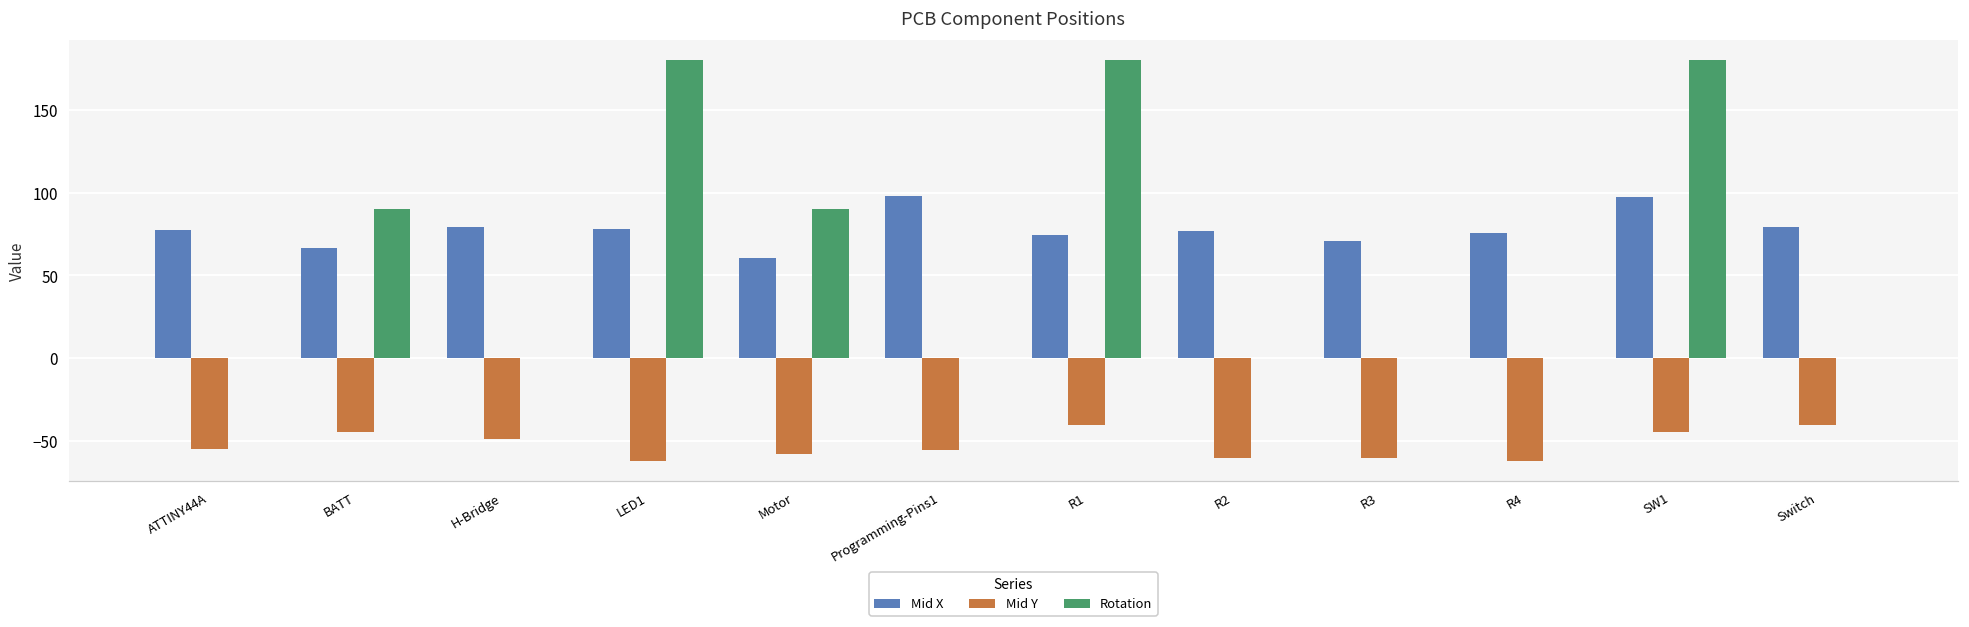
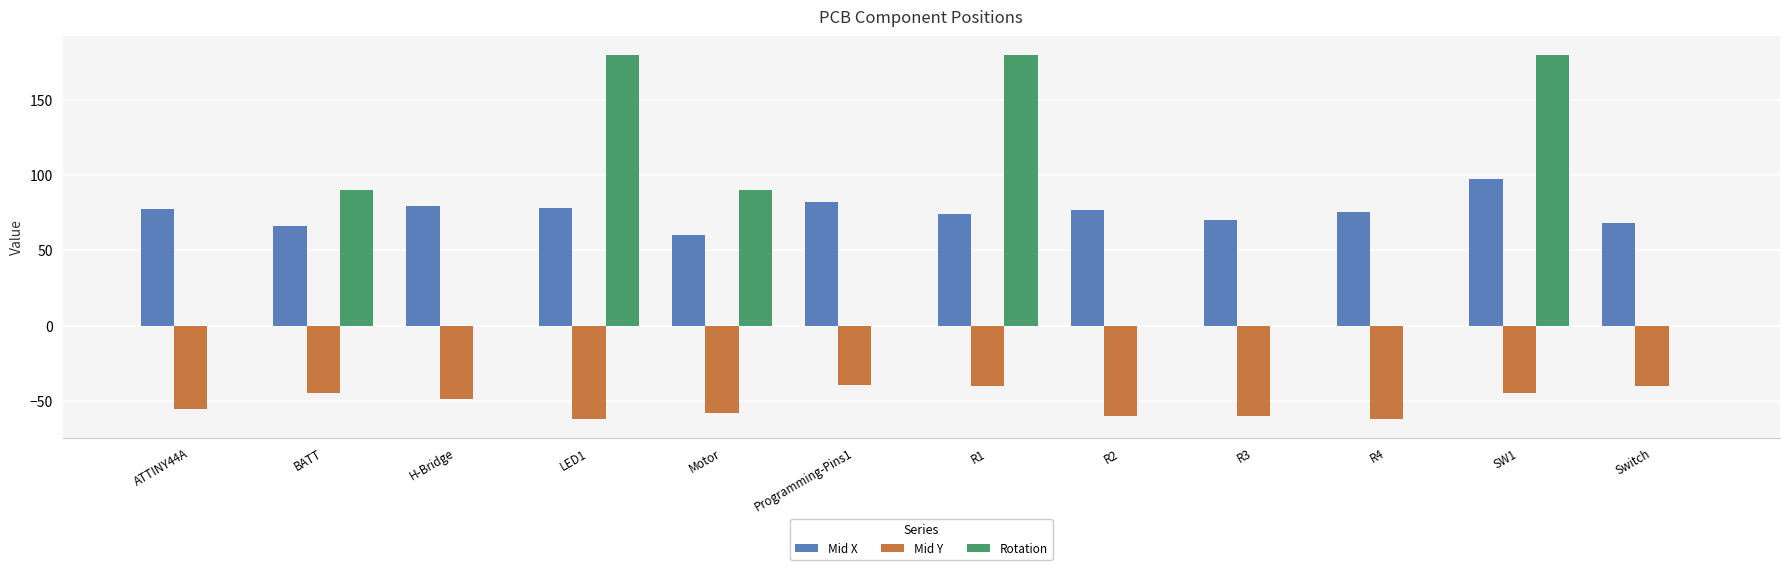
  {
    "Mid X": {
      "ATTINY44A": 78,
      "BATT": 66,
      "H-Bridge": 80,
      "LED1": 78,
      "Motor": 60,
-     "Programming-Pins1": 98,
+     "Programming-Pins1": 82,
      "R1": 74,
      "R2": 77,
      "R3": 71,
      "R4": 76,
      "SW1": 97,
-     "Switch": 79
+     "Switch": 68
    },
    "Mid Y": {
      "ATTINY44A": -55,
      "BATT": -45,
      "H-Bridge": -49,
      "LED1": -62,
      "Motor": -58,
-     "Programming-Pins1": -56,
+     "Programming-Pins1": -39,
      "R1": -40,
      "R2": -60,
      "R3": -60,
      "R4": -62,
      "SW1": -45,
      "Switch": -40
    },
    "Rotation": {
      "ATTINY44A": 0,
      "BATT": 90,
      "H-Bridge": 0,
      "LED1": 180,
      "Motor": 90,
      "Programming-Pins1": 0,
      "R1": 180,
      "R2": 0,
      "R3": 0,
      "R4": 0,
      "SW1": 180,
      "Switch": 0
    }
  }
